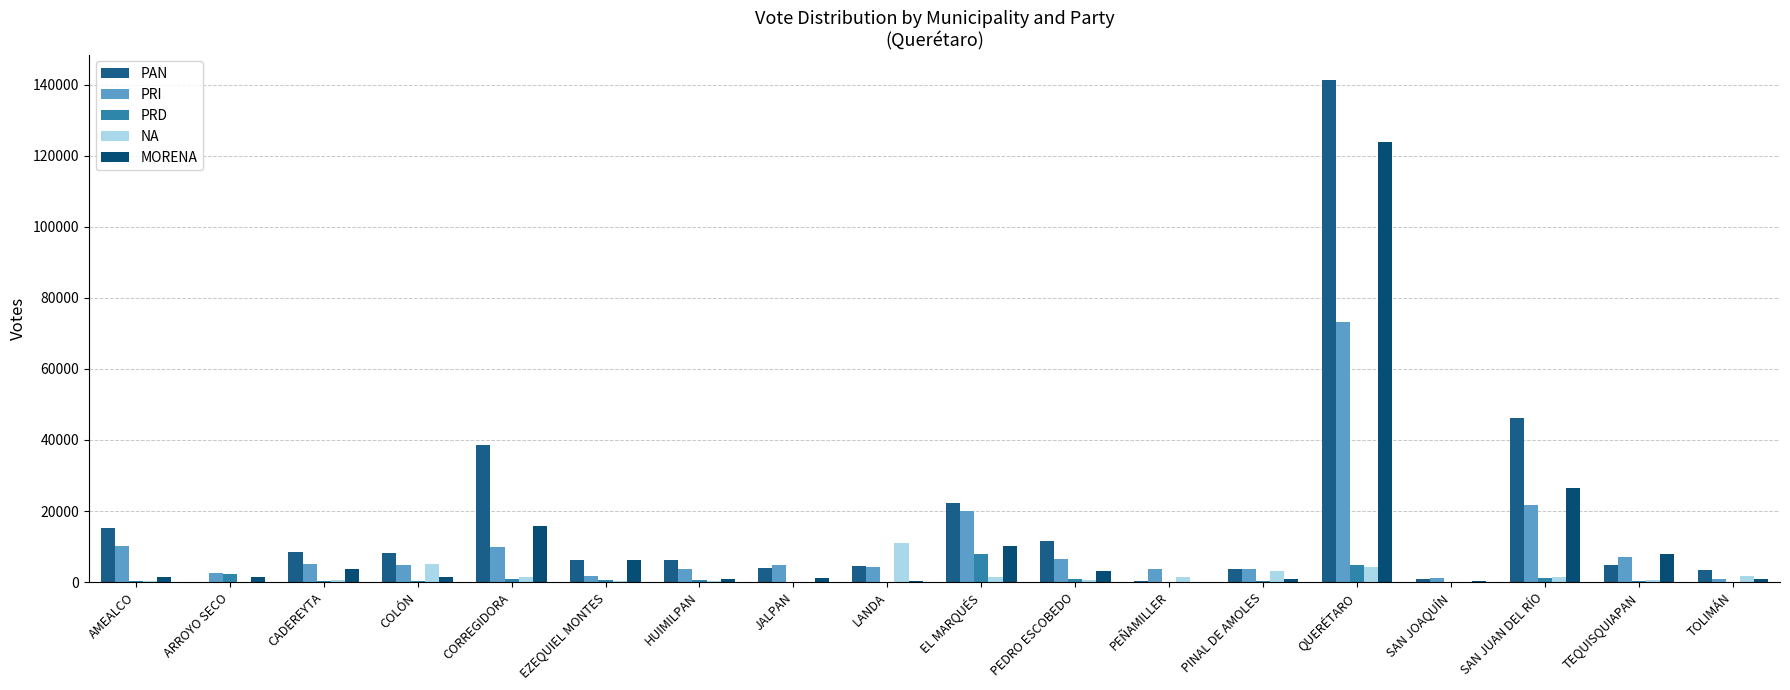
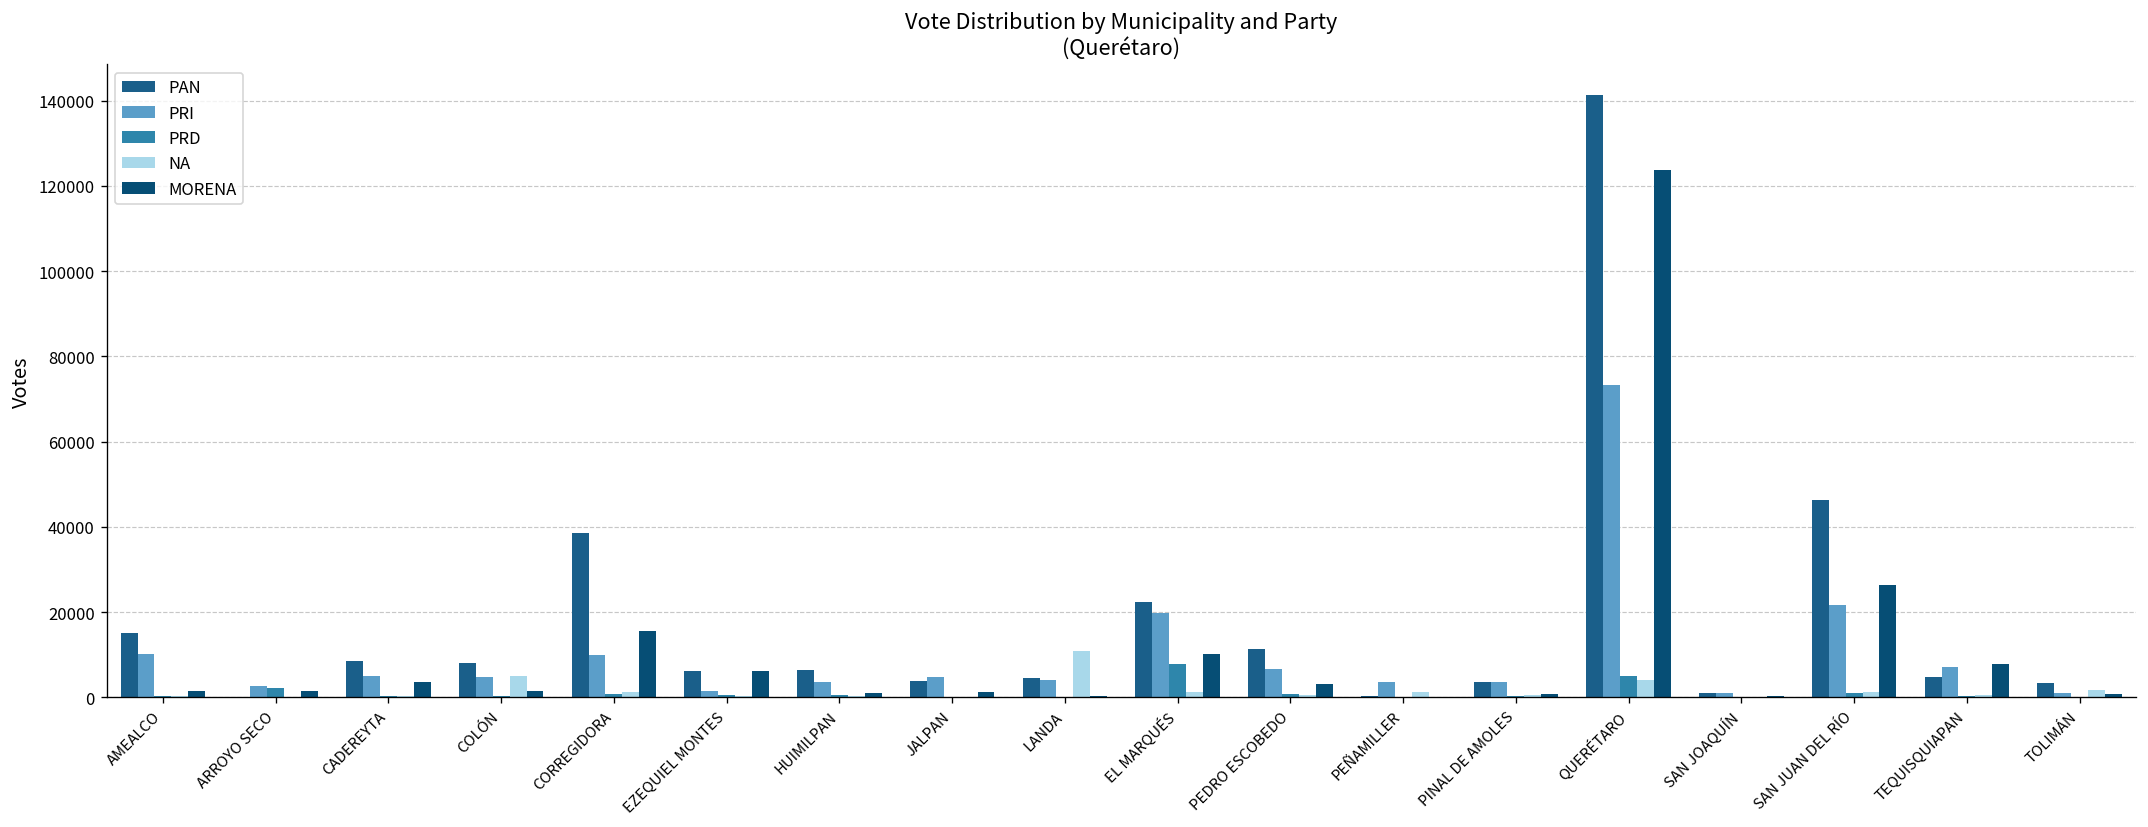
  {
    "NA": {
      "COLÓN": 5000,
      "CORREGIDORA": 1000,
      "LANDA": 11000,
      "EL MARQUÉS": 1000,
      "PEÑAMILLER": 1000,
-     "PINAL DE AMOLES": 3000,
+     "PINAL DE AMOLES": 1000,
      "QUERÉTARO": 4000,
      "SAN JUAN DEL RÍO": 1000,
      "TOLIMÁN": 2000
    }
  }
